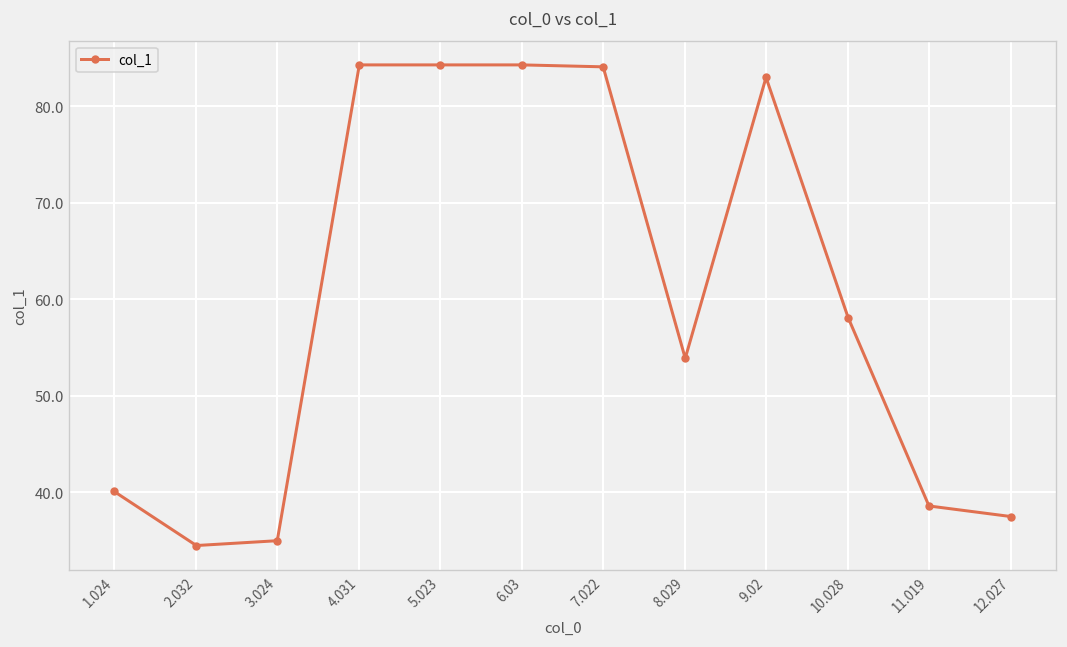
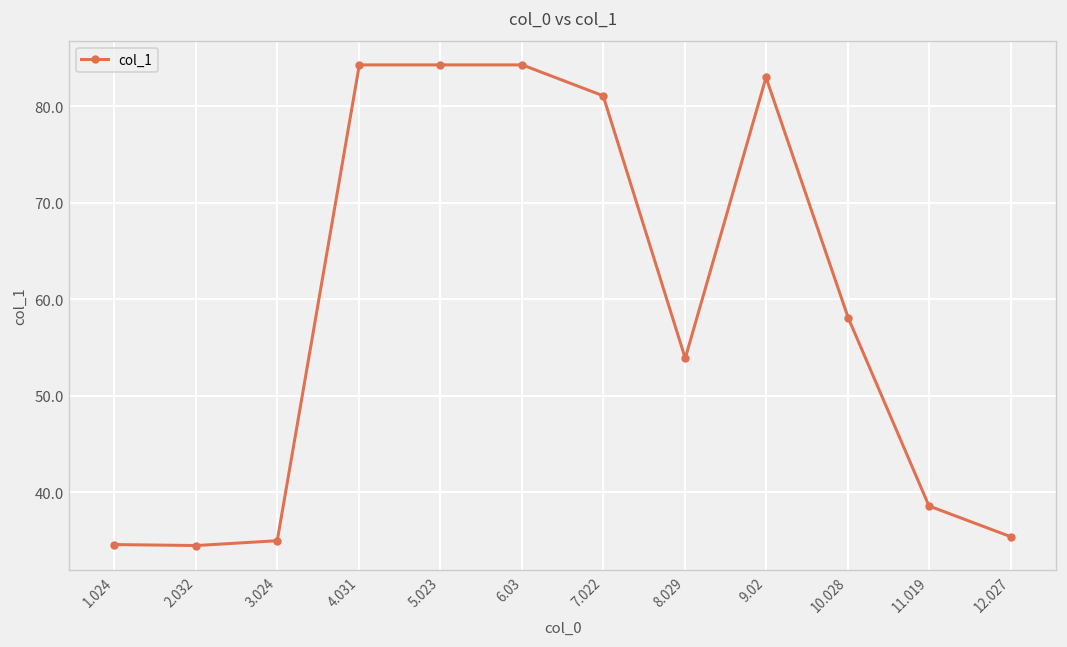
  {
-   "1.024": 40,
+   "1.024": 35,
    "2.032": 35,
    "3.024": 35,
    "4.031": 84,
    "5.023": 84,
    "6.03": 84,
-   "7.022": 84,
+   "7.022": 81,
    "8.029": 54,
    "9.02": 83,
    "10.028": 58,
    "11.019": 39,
-   "12.027": 38
+   "12.027": 35
  }
